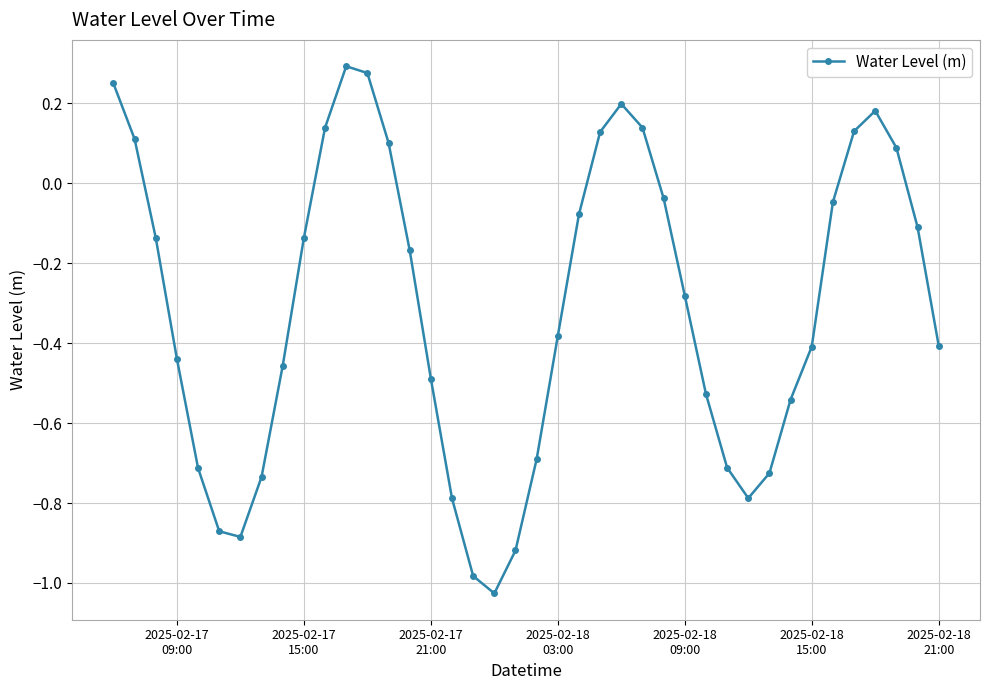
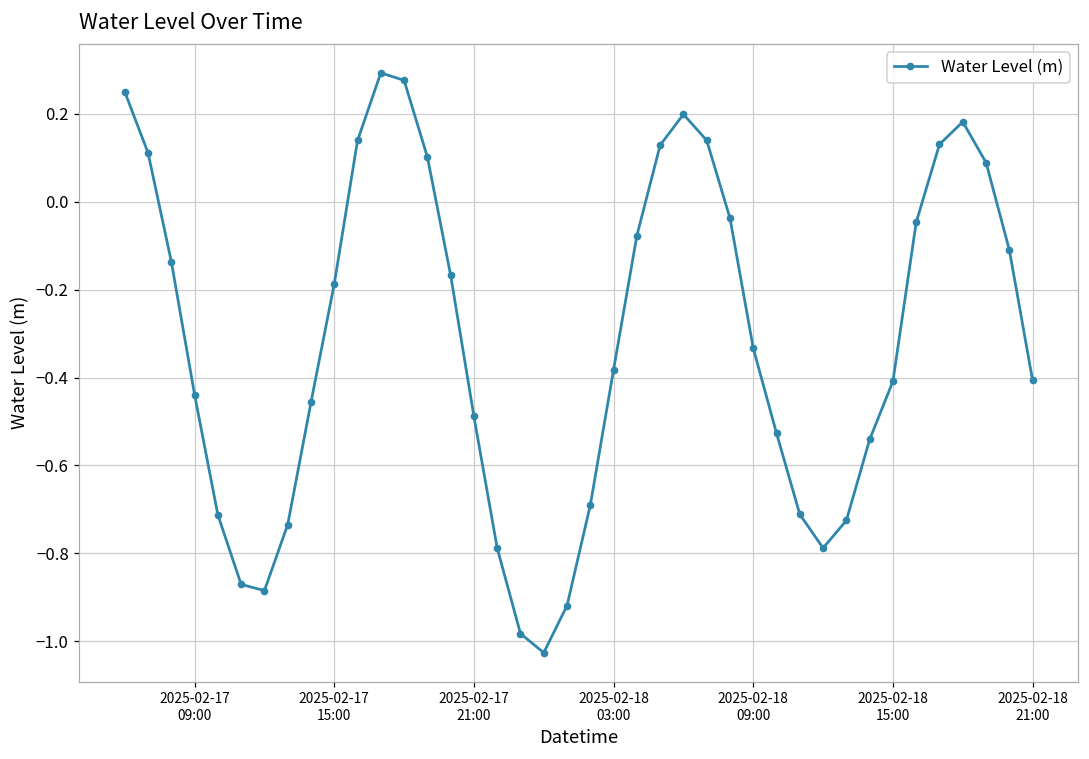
  {
    "2025-02-17 09:00": -0.44,
-   "2025-02-17 15:00": -0.14,
+   "2025-02-17 15:00": -0.19,
    "2025-02-17 21:00": -0.49,
    "2025-02-18 03:00": -0.38,
-   "2025-02-18 09:00": -0.28,
+   "2025-02-18 09:00": -0.33,
    "2025-02-18 15:00": -0.41,
    "2025-02-18 21:00": -0.41
  }
